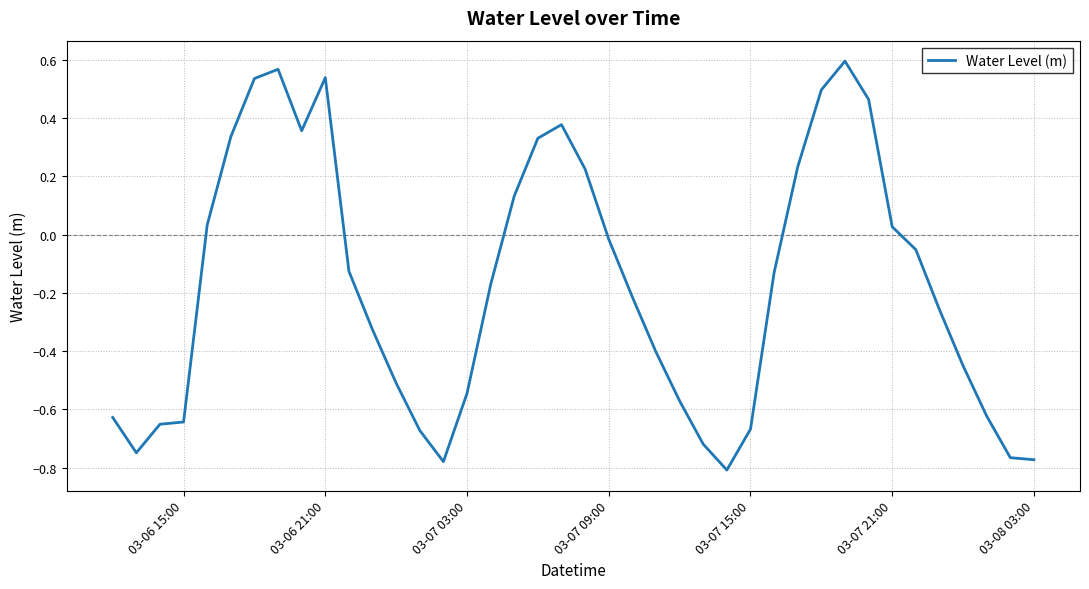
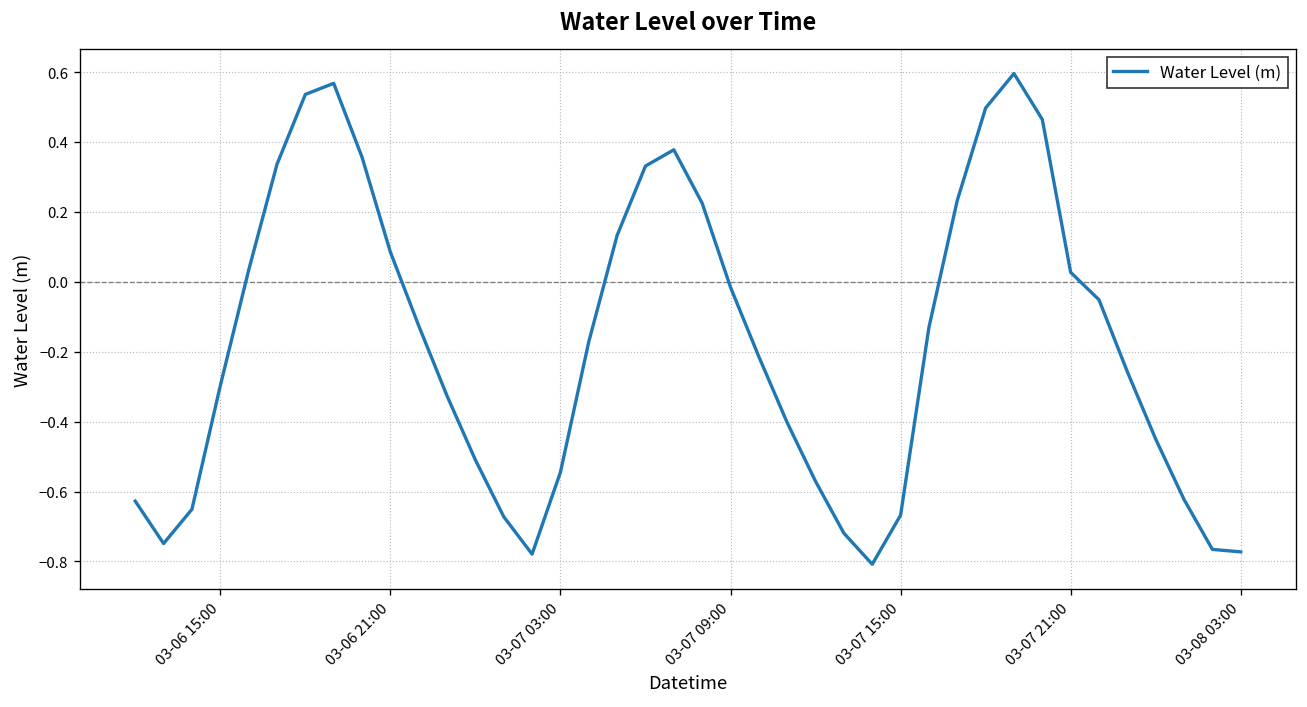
  {
-   "03-06 15:00": -0.64,
-   "03-06 21:00": 0.54,
+   "03-06 15:00": -0.30,
+   "03-06 21:00": 0.09,
    "03-07 03:00": -0.54,
    "03-07 09:00": -0.02,
    "03-07 15:00": -0.67,
    "03-07 21:00": 0.03,
    "03-08 03:00": -0.77
  }
